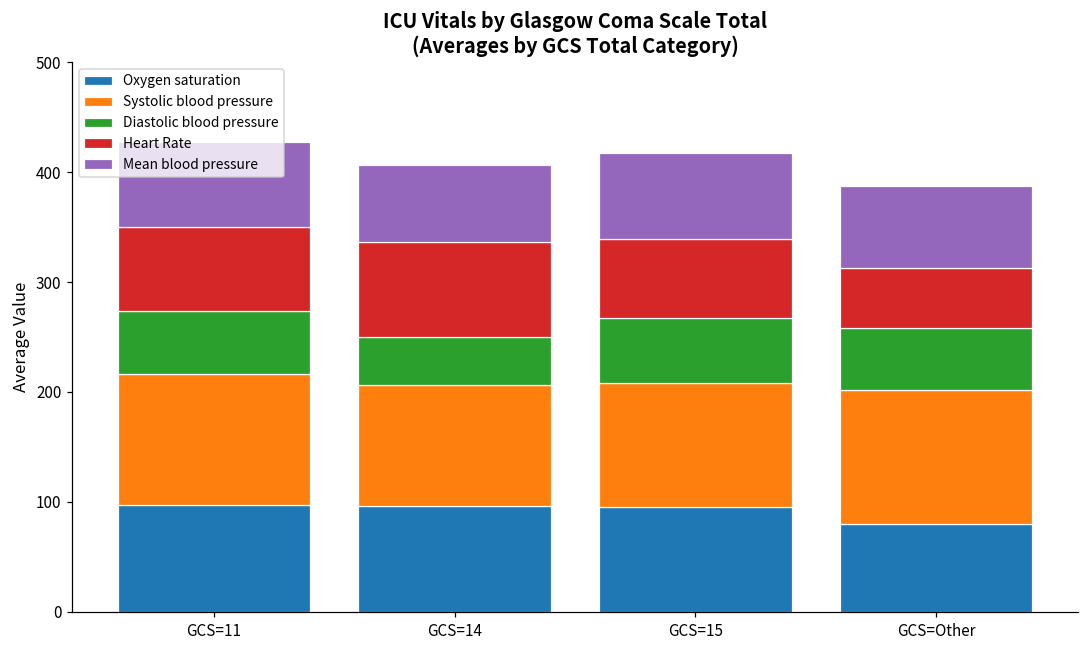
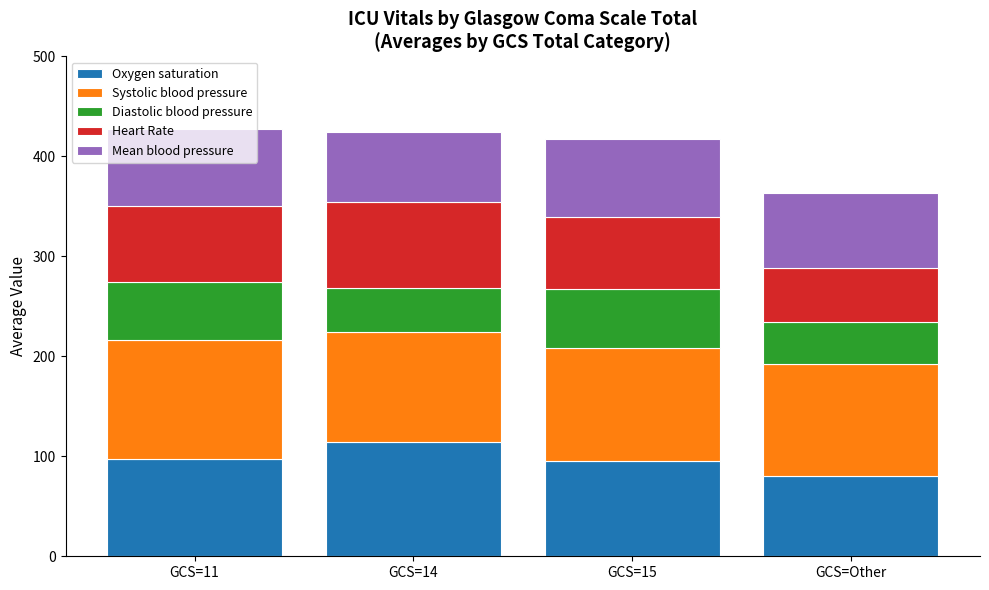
  {
    "Oxygen saturation": {
      "GCS=11": 100,
-     "GCS=14": 100,
+     "GCS=14": 110,
      "GCS=15": 100,
      "GCS=Other": 80
    },
    "Systolic blood pressure": {
      "GCS=11": 120,
      "GCS=14": 110,
      "GCS=15": 110,
-     "GCS=Other": 120
+     "GCS=Other": 110
    },
    "Diastolic blood pressure": {
      "GCS=11": 60,
      "GCS=14": 40,
      "GCS=15": 60,
-     "GCS=Other": 60
+     "GCS=Other": 40
    },
    "Heart Rate": {
      "GCS=11": 80,
      "GCS=14": 90,
      "GCS=15": 70,
      "GCS=Other": 50
    },
    "Mean blood pressure": {
      "GCS=14": 70,
      "GCS=15": 80,
      "GCS=Other": 80
    }
  }
